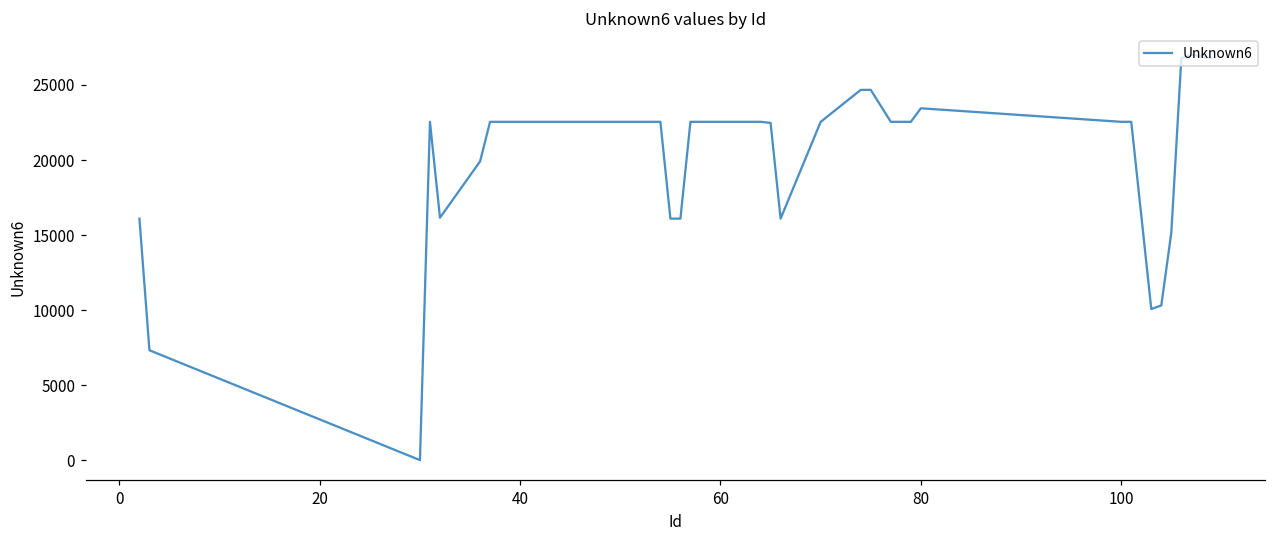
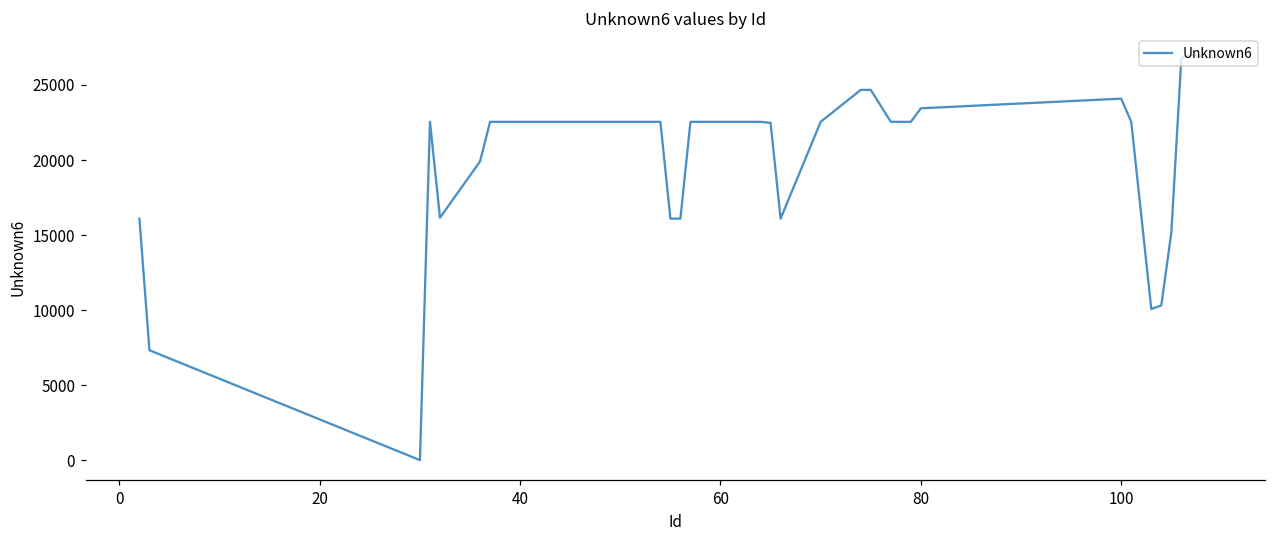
  {
    "60": 22500,
    "80": 23400,
-   "100": 22500
+   "100": 24100
  }
